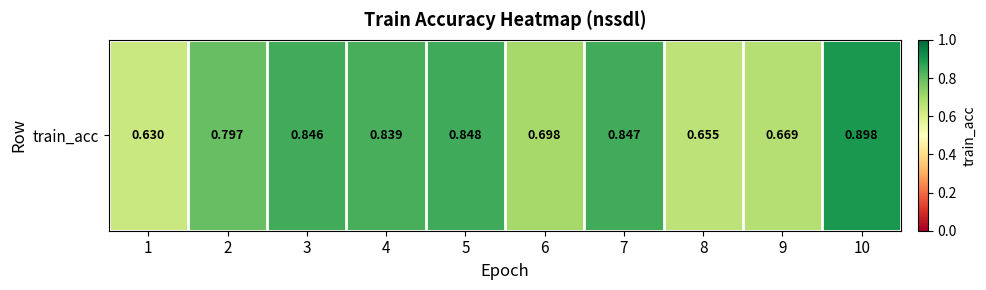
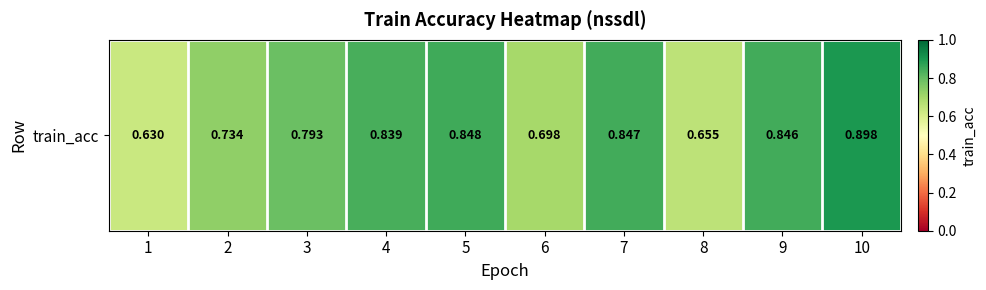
  {
    "train_acc": {
      "1": 0.630,
-     "2": 0.797,
-     "3": 0.846,
+     "2": 0.734,
+     "3": 0.793,
      "4": 0.839,
      "5": 0.848,
      "6": 0.698,
      "7": 0.847,
      "8": 0.655,
-     "9": 0.669,
+     "9": 0.846,
      "10": 0.898
    }
  }
